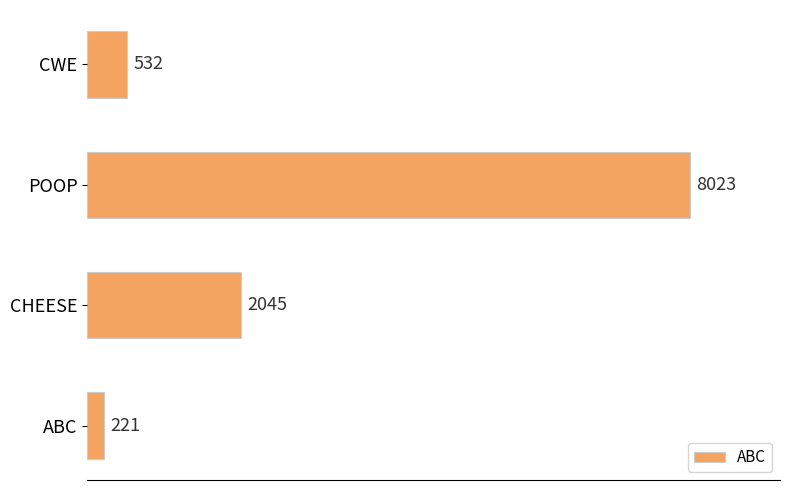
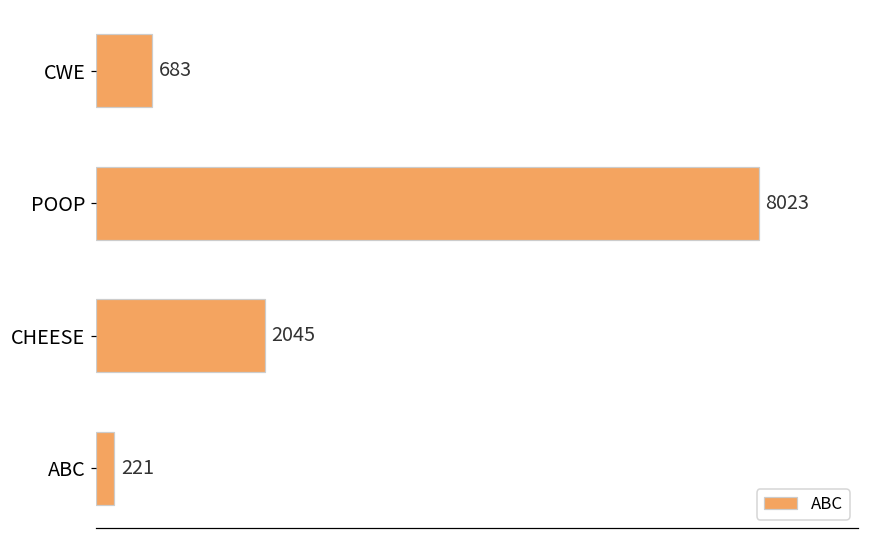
  {
-   "CWE": 532,
+   "CWE": 683,
    "POOP": 8023,
    "CHEESE": 2045,
    "ABC": 221
  }
